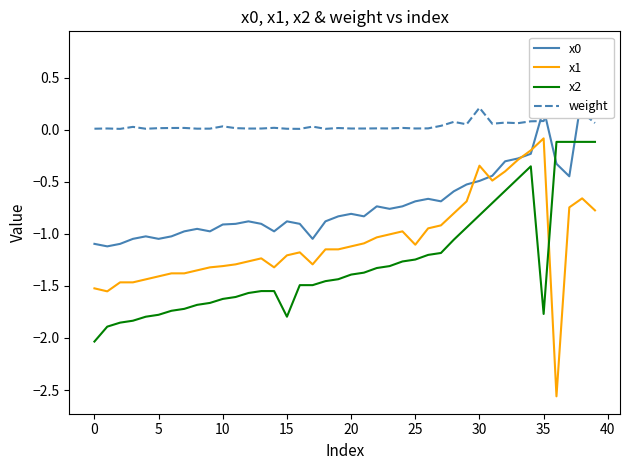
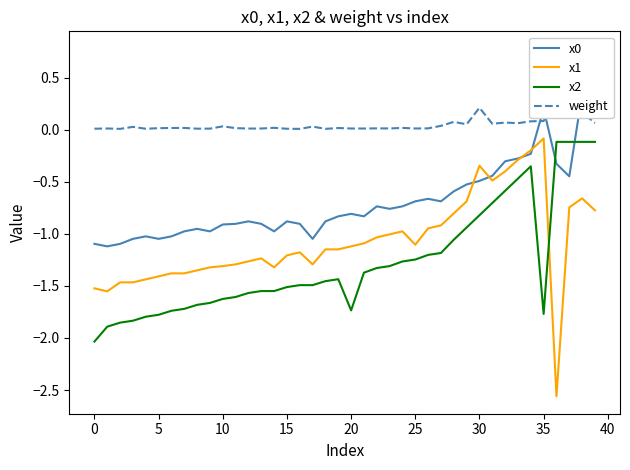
  {
    "x1": {
      "0": -1.52,
      "5": -1.41,
      "10": -1.31,
      "15": -1.21,
      "20": -1.12,
      "25": -1.10,
      "30": -0.34,
      "35": -0.08
    },
    "x2": {
      "0": -2.03,
      "5": -1.78,
      "10": -1.62,
-     "15": -1.80,
-     "20": -1.39,
+     "15": -1.51,
+     "20": -1.73,
      "25": -1.25,
      "30": -0.82,
      "35": -1.77
    }
  }
